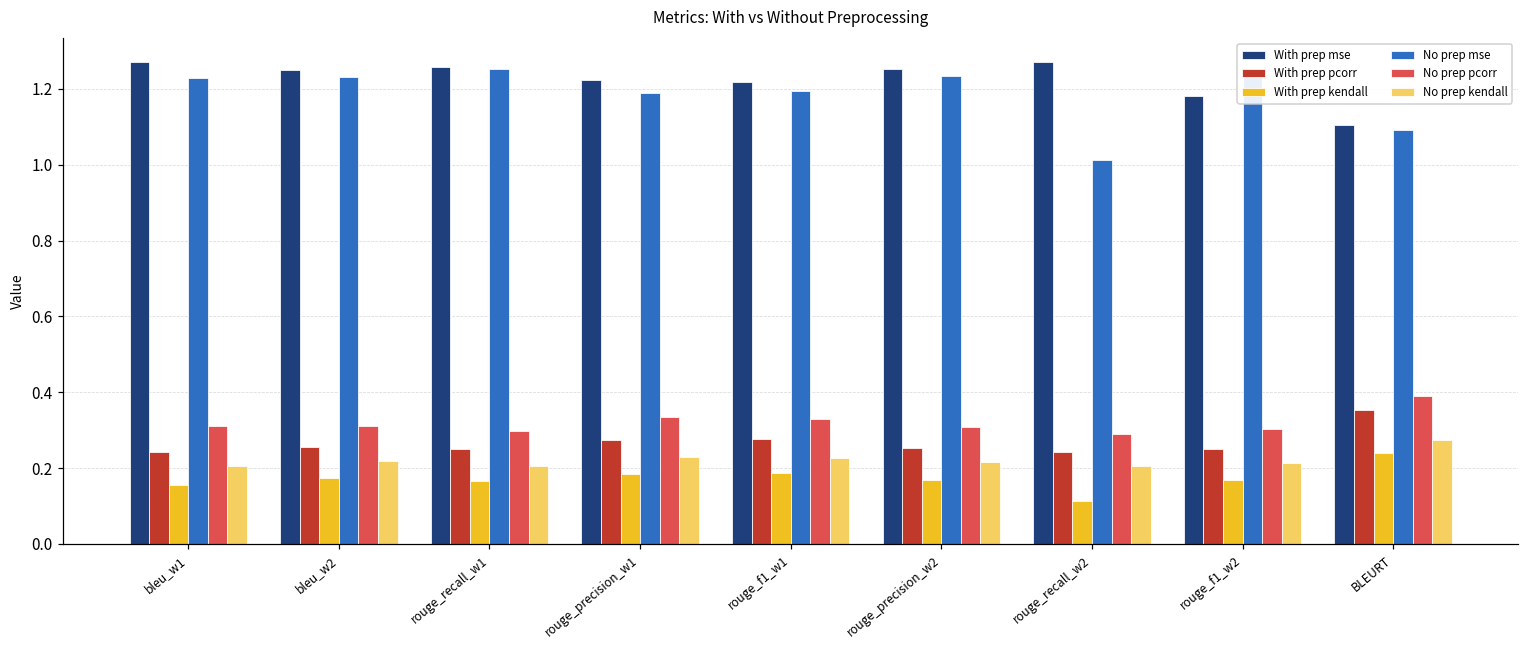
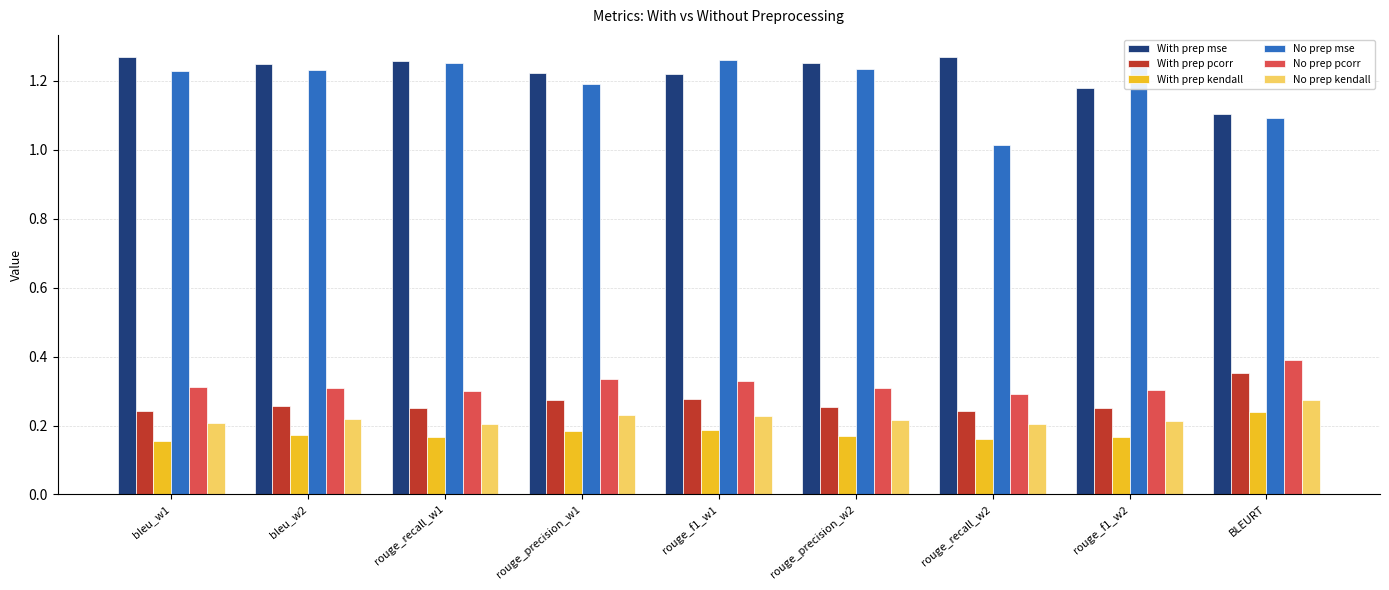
  {
    "With prep mse": {
      "bleu_w1": 1.27,
      "bleu_w2": 1.25,
      "rouge_recall_w1": 1.26,
      "rouge_precision_w1": 1.22,
      "rouge_f1_w1": 1.22,
      "rouge_precision_w2": 1.25,
      "rouge_recall_w2": 1.27,
      "rouge_f1_w2": 1.18,
      "BLEURT": 1.11
    },
    "With prep kendall": {
      "bleu_w1": 0.16,
      "bleu_w2": 0.17,
      "rouge_recall_w1": 0.17,
      "rouge_precision_w1": 0.18,
      "rouge_f1_w1": 0.19,
      "rouge_precision_w2": 0.17,
-     "rouge_recall_w2": 0.11,
+     "rouge_recall_w2": 0.16,
      "rouge_f1_w2": 0.17,
      "BLEURT": 0.24
    },
    "No prep mse": {
      "bleu_w1": 1.23,
      "bleu_w2": 1.23,
      "rouge_recall_w1": 1.25,
      "rouge_precision_w1": 1.19,
-     "rouge_f1_w1": 1.20,
+     "rouge_f1_w1": 1.26,
      "rouge_precision_w2": 1.23,
      "rouge_recall_w2": 1.01,
      "BLEURT": 1.09
    },
    "No prep kendall": {
      "bleu_w1": 0.21,
      "bleu_w2": 0.22,
      "rouge_recall_w1": 0.21,
      "rouge_precision_w1": 0.23,
      "rouge_f1_w1": 0.23,
      "rouge_precision_w2": 0.22,
      "rouge_recall_w2": 0.20,
      "rouge_f1_w2": 0.21,
      "BLEURT": 0.27
    }
  }
